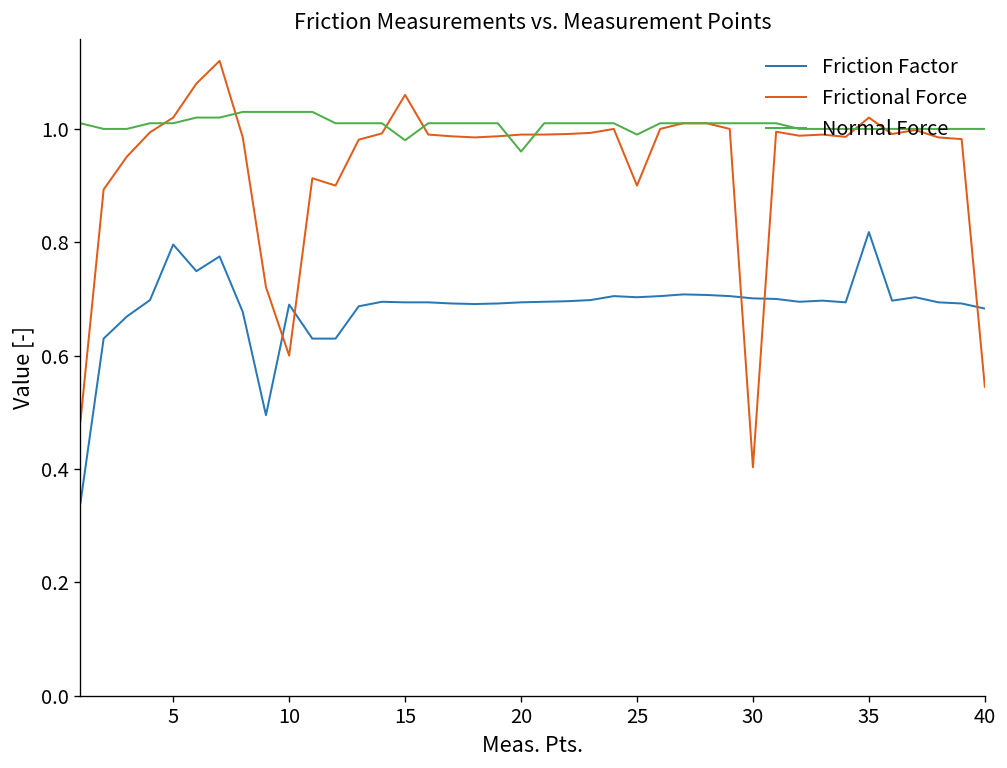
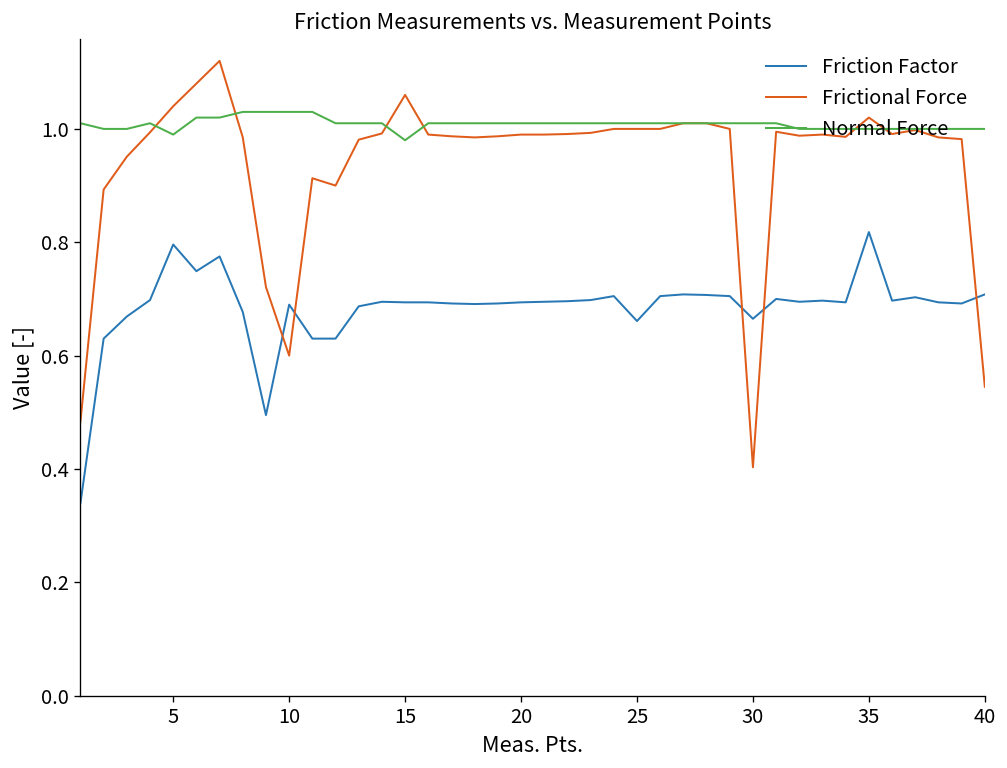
  {
    "Friction Factor": {
      "5": 0.80,
      "10": 0.69,
      "15": 0.69,
      "20": 0.69,
-     "25": 0.70,
-     "30": 0.70,
+     "25": 0.66,
+     "30": 0.67,
      "35": 0.82,
-     "40": 0.68
+     "40": 0.71
    },
    "Frictional Force": {
-     "5": 1.02,
+     "5": 1.04,
      "10": 0.60,
      "15": 1.06,
      "20": 0.99,
-     "25": 0.9,
+     "25": 1.0,
      "30": 0.40,
      "35": 1.02,
      "40": 0.55
    },
    "Normal Force": {
-     "5": 1.01,
+     "5": 0.99,
      "10": 1.03,
      "15": 0.98,
-     "20": 0.96,
-     "25": 0.99,
+     "20": 1.01,
+     "25": 1.01,
      "30": 1.01,
      "35": 1.00,
      "40": 1.00
    }
  }
